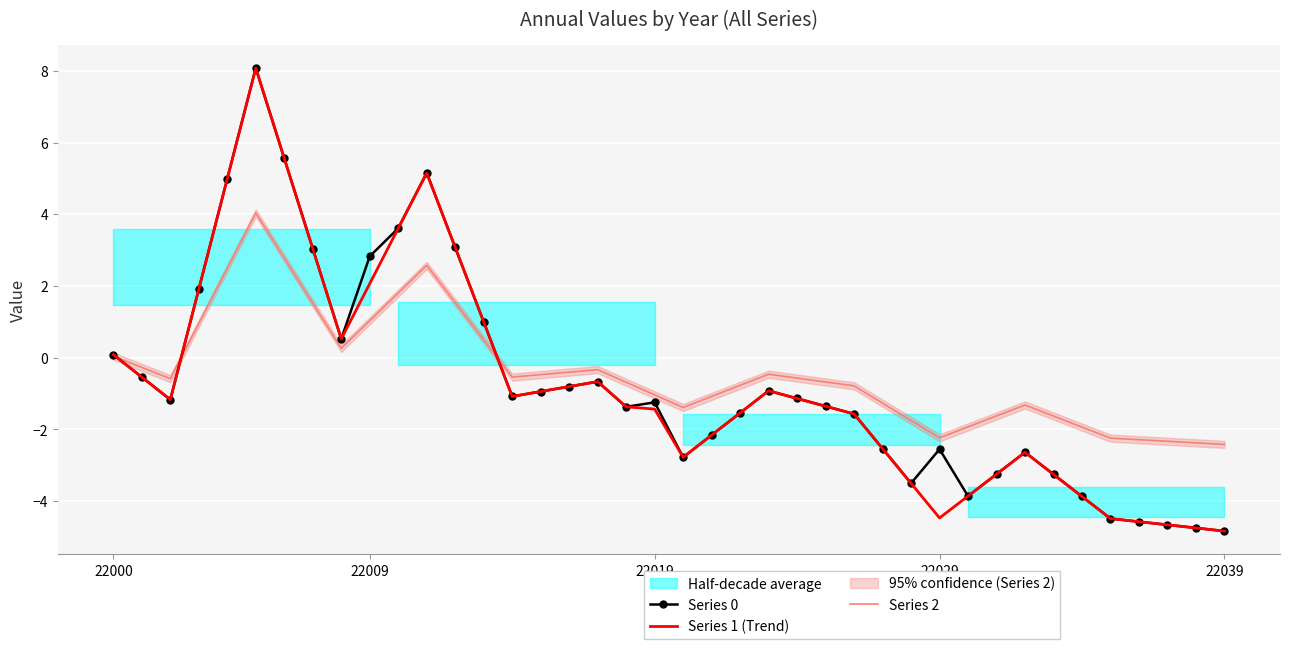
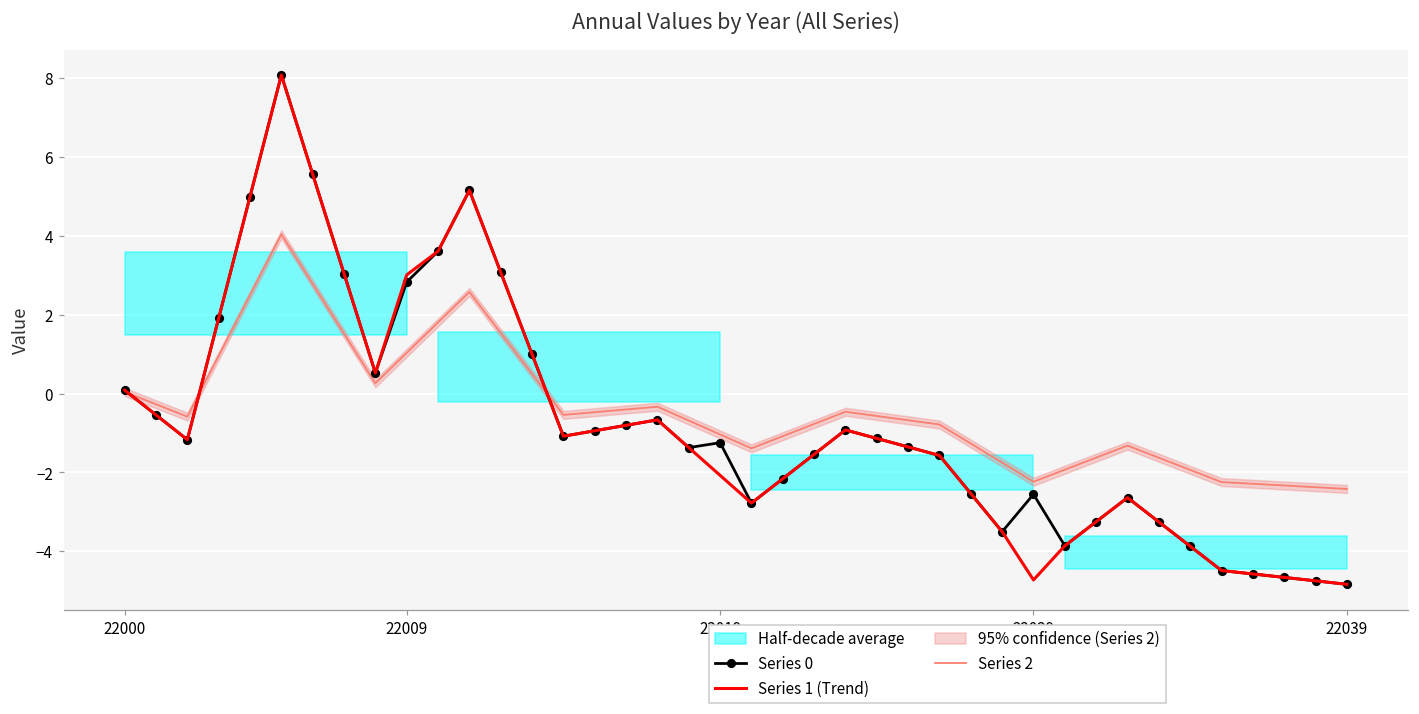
  {
    "Series 0": {
      "22009": 2.8,
      "22019": -1.2,
      "22029": -2.6
    },
    "Series 1 (Trend)": {
-     "22009": 2.1,
-     "22019": -1.4,
-     "22029": -4.5
+     "22009": 3.0,
+     "22019": -2.1,
+     "22029": -4.7
    }
  }
